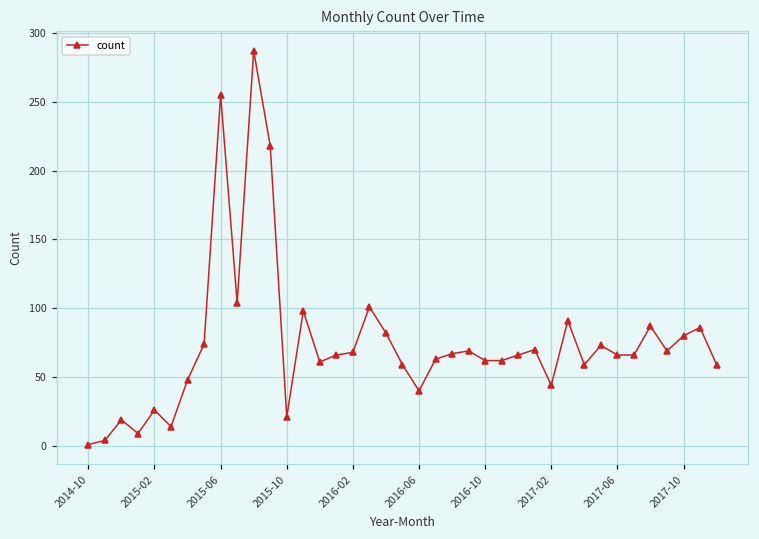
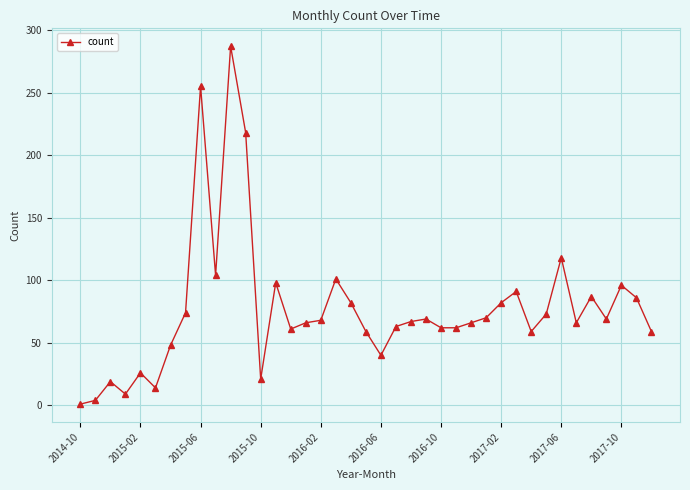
  {
    "2014-10": 1,
    "2015-02": 26,
    "2015-06": 255,
    "2015-10": 21,
    "2016-02": 68,
    "2016-06": 40,
    "2016-10": 62,
-   "2017-02": 44,
-   "2017-06": 66,
-   "2017-10": 80
+   "2017-02": 82,
+   "2017-06": 118,
+   "2017-10": 96
  }
